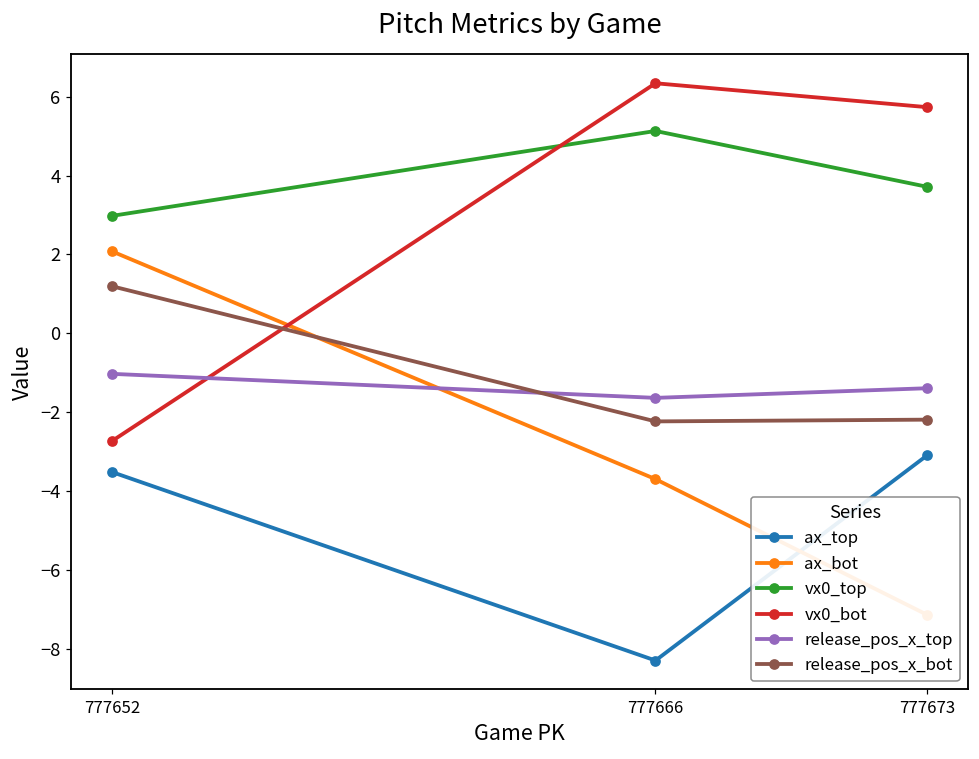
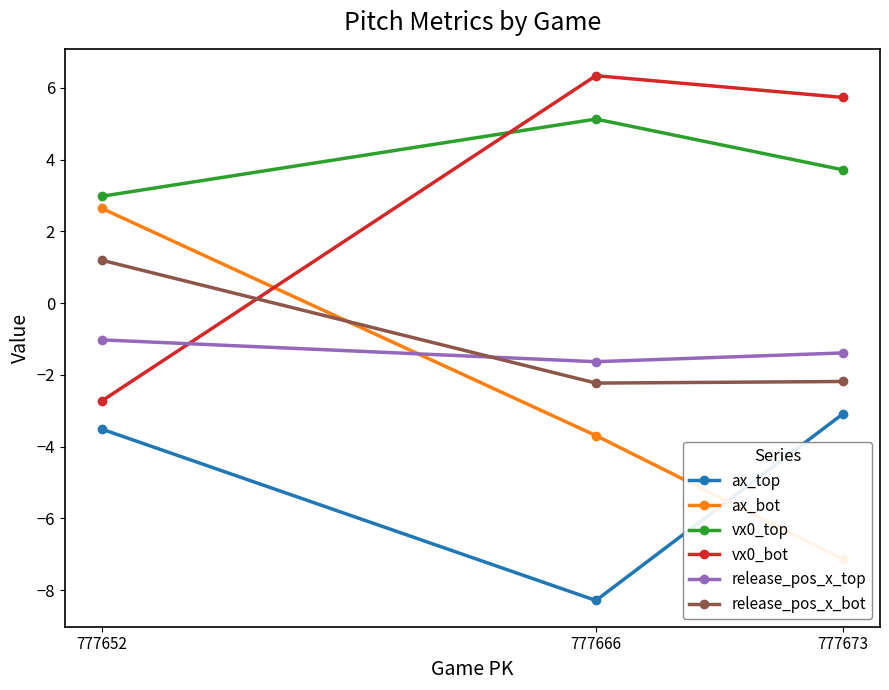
  {
    "ax_top": {
      "777652": -3.5,
      "777666": -8.3,
      "777673": -3.1
    },
    "ax_bot": {
-     "777652": 2.1,
+     "777652": 2.6,
      "777666": -3.7
    },
    "vx0_top": {
      "777652": 3.0,
      "777666": 5.1,
      "777673": 3.7
    },
    "vx0_bot": {
      "777652": -2.7,
      "777666": 6.3,
      "777673": 5.7
    },
    "release_pos_x_top": {
      "777652": -1.0,
      "777666": -1.6,
      "777673": -1.4
    },
    "release_pos_x_bot": {
      "777652": 1.2,
      "777666": -2.2,
      "777673": -2.2
    }
  }
